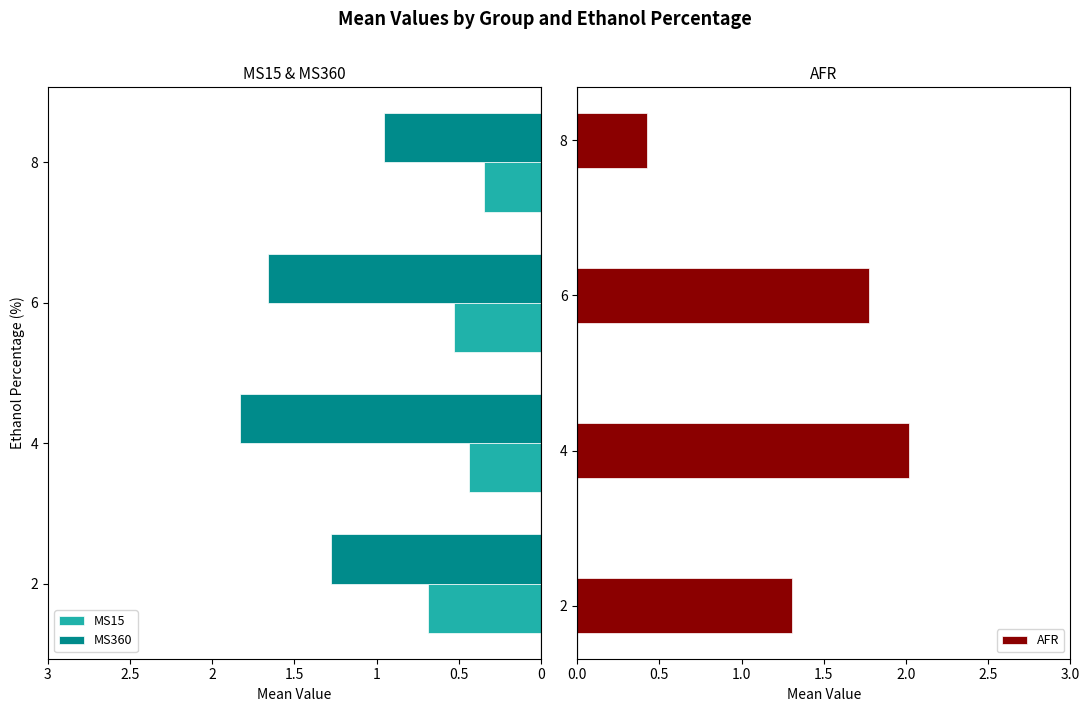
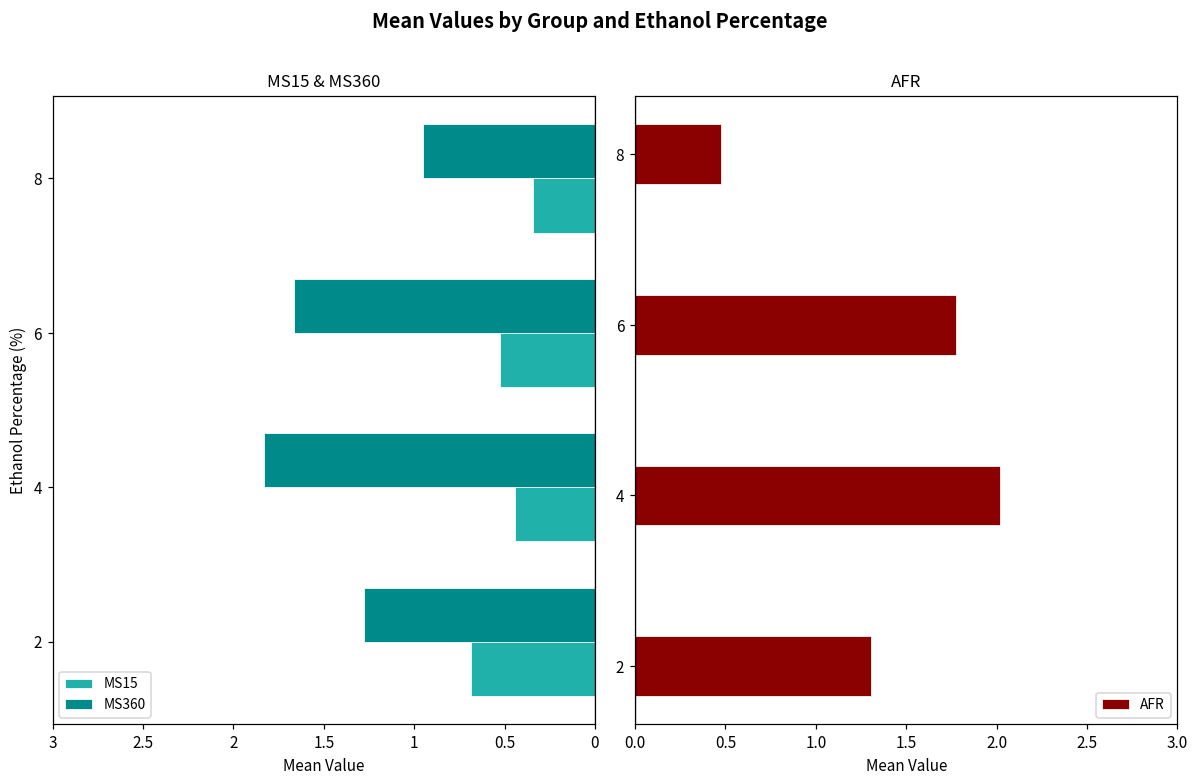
  {
    "AFR": {
-     "8": 0.42,
+     "8": 0.48,
      "6": 1.78,
      "4": 2.02,
      "2": 1.31
    }
  }
